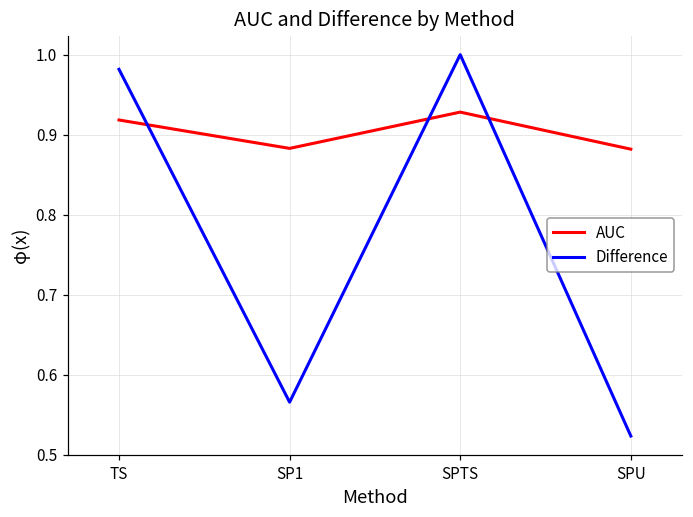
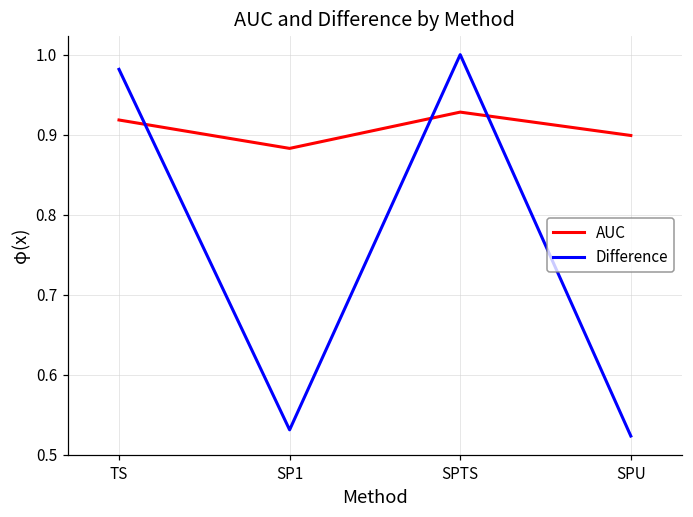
  {
    "AUC": {
      "TS": 0.92,
      "SP1": 0.88,
      "SPTS": 0.93,
-     "SPU": 0.88
+     "SPU": 0.90
    },
    "Difference": {
      "TS": 0.98,
-     "SP1": 0.57,
+     "SP1": 0.53,
      "SPTS": 1.00,
      "SPU": 0.52
    }
  }
